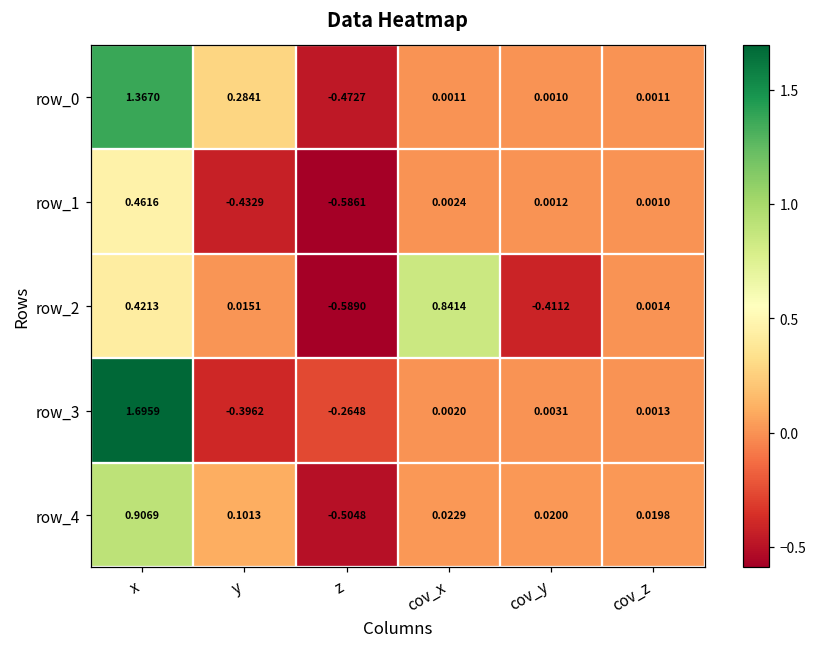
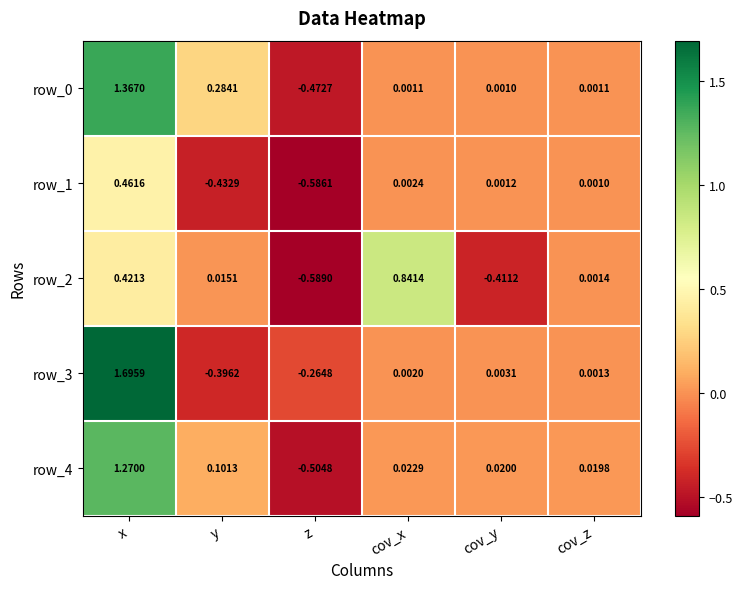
  {
    "row_0": {
      "x": 1.3670,
      "y": 0.2841,
      "z": -0.4727,
      "cov_x": 0.0011,
      "cov_y": 0.0010,
      "cov_z": 0.0011
    },
    "row_1": {
      "x": 0.4616,
      "y": -0.4329,
      "z": -0.5861,
      "cov_x": 0.0024,
      "cov_y": 0.0012,
      "cov_z": 0.0010
    },
    "row_2": {
      "x": 0.4213,
      "y": 0.0151,
      "z": -0.5890,
      "cov_x": 0.8414,
      "cov_y": -0.4112,
      "cov_z": 0.0014
    },
    "row_3": {
      "x": 1.6959,
      "y": -0.3962,
      "z": -0.2648,
      "cov_x": 0.0020,
      "cov_y": 0.0031,
      "cov_z": 0.0013
    },
    "row_4": {
-     "x": 0.9069,
+     "x": 1.2700,
      "y": 0.1013,
      "z": -0.5048,
      "cov_x": 0.0229,
      "cov_y": 0.0200,
      "cov_z": 0.0198
    }
  }
